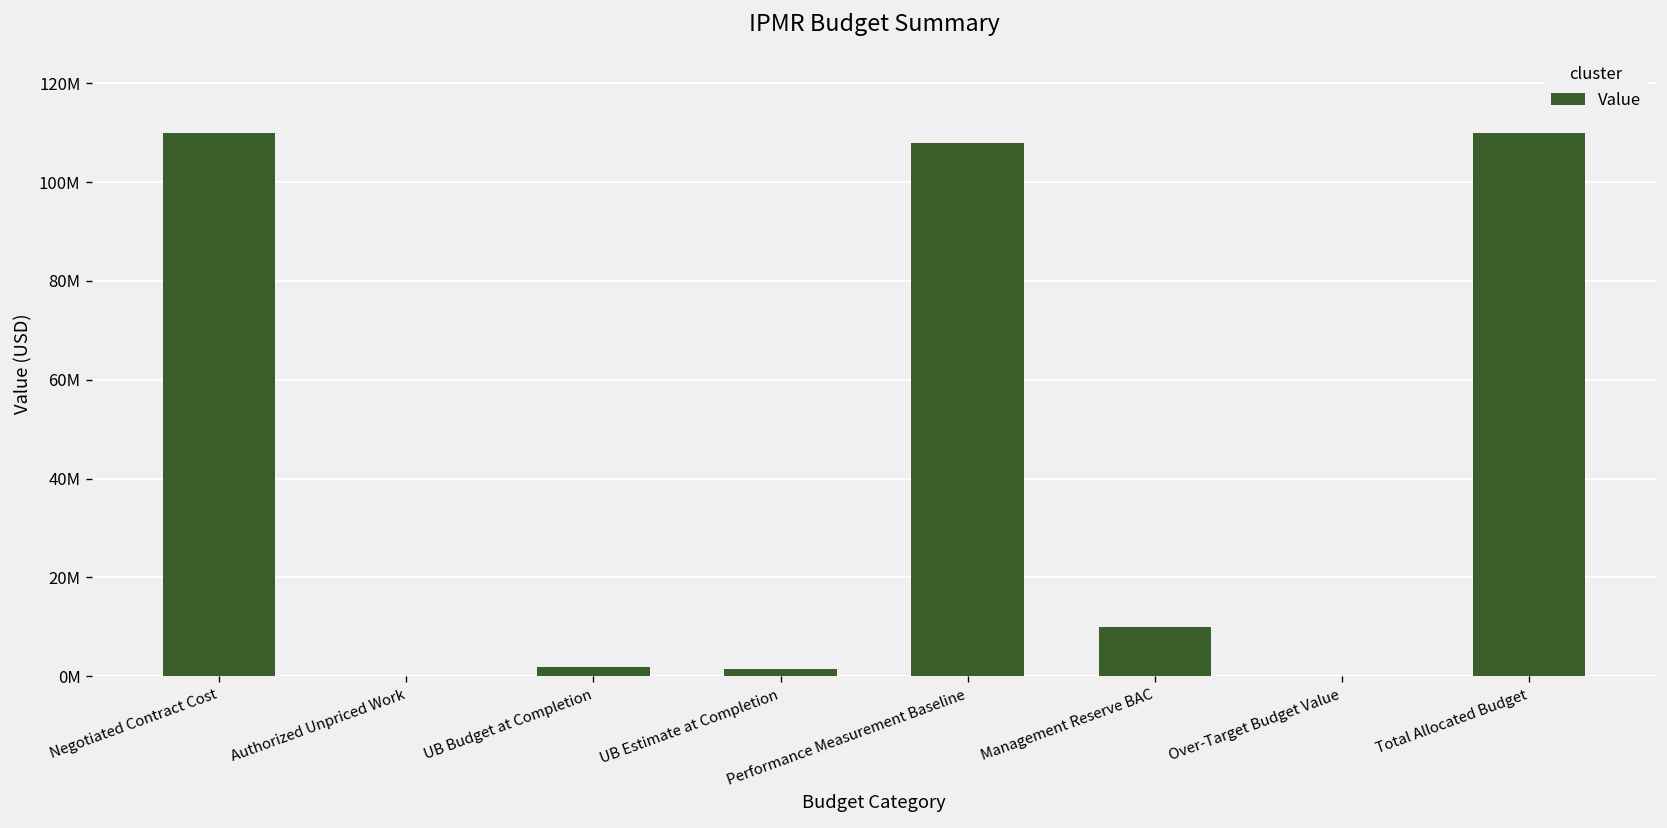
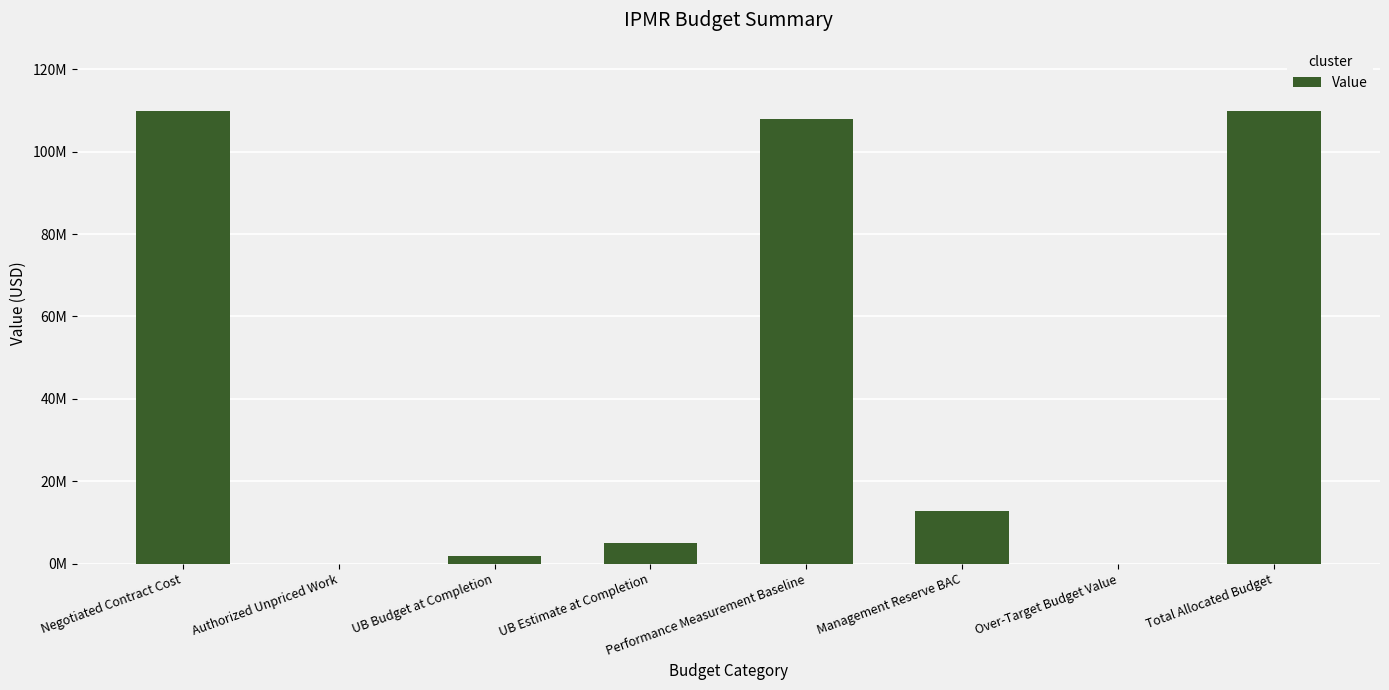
  {
    "Negotiated Contract Cost": 110000000,
    "Authorized Unpriced Work": 0,
    "UB Budget at Completion": 2000000,
-   "UB Estimate at Completion": 1000000,
+   "UB Estimate at Completion": 5000000,
    "Performance Measurement Baseline": 108000000,
-   "Management Reserve BAC": 10000000,
+   "Management Reserve BAC": 13000000,
    "Over-Target Budget Value": 0,
    "Total Allocated Budget": 110000000
  }
